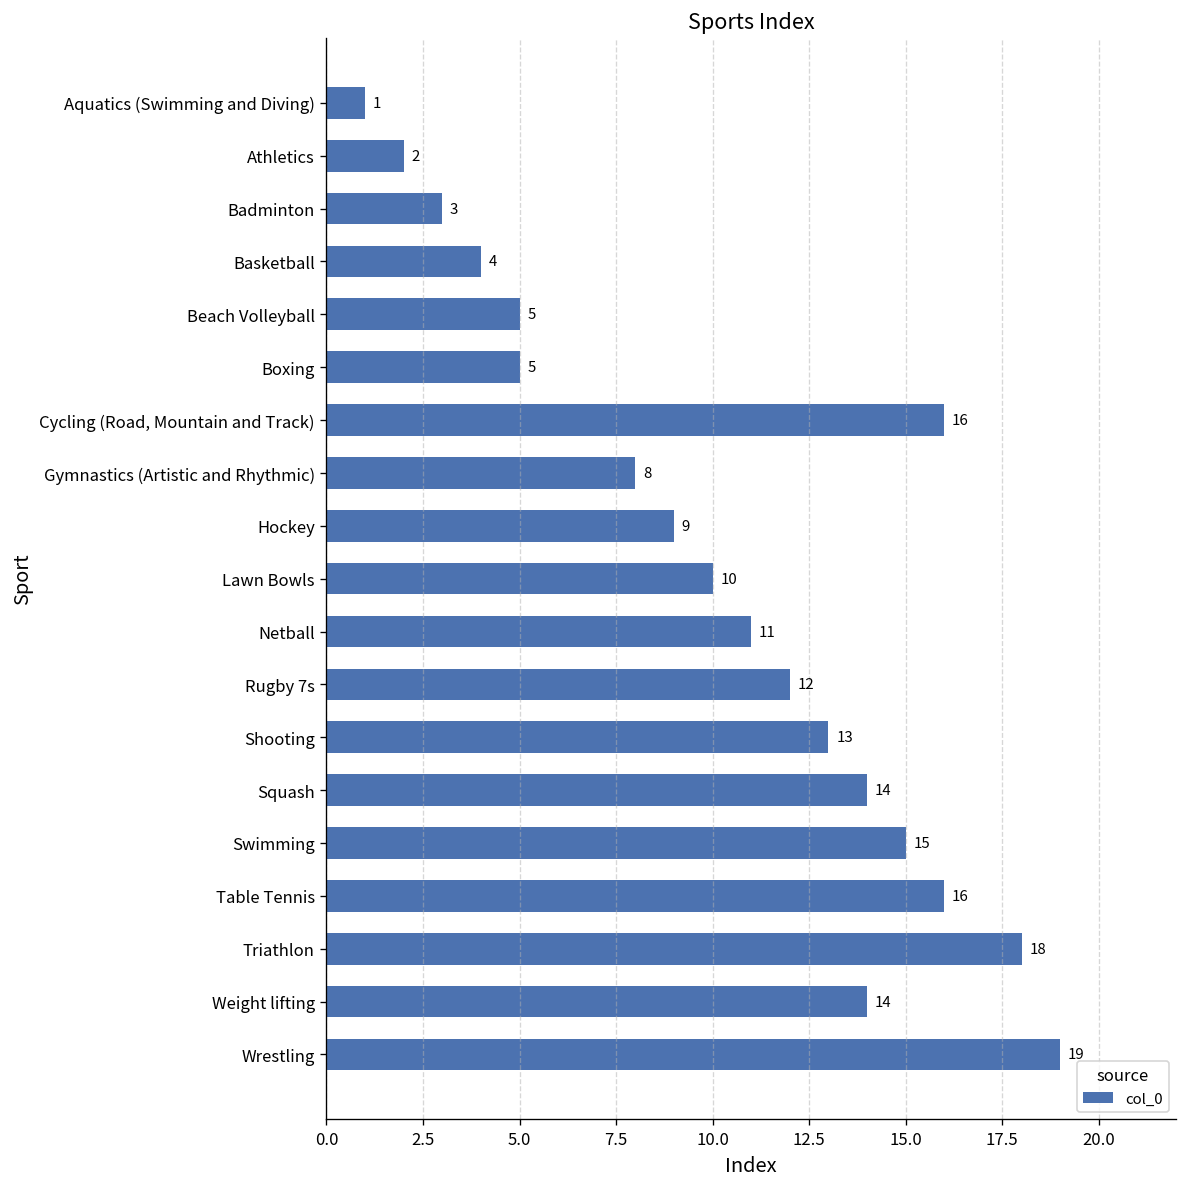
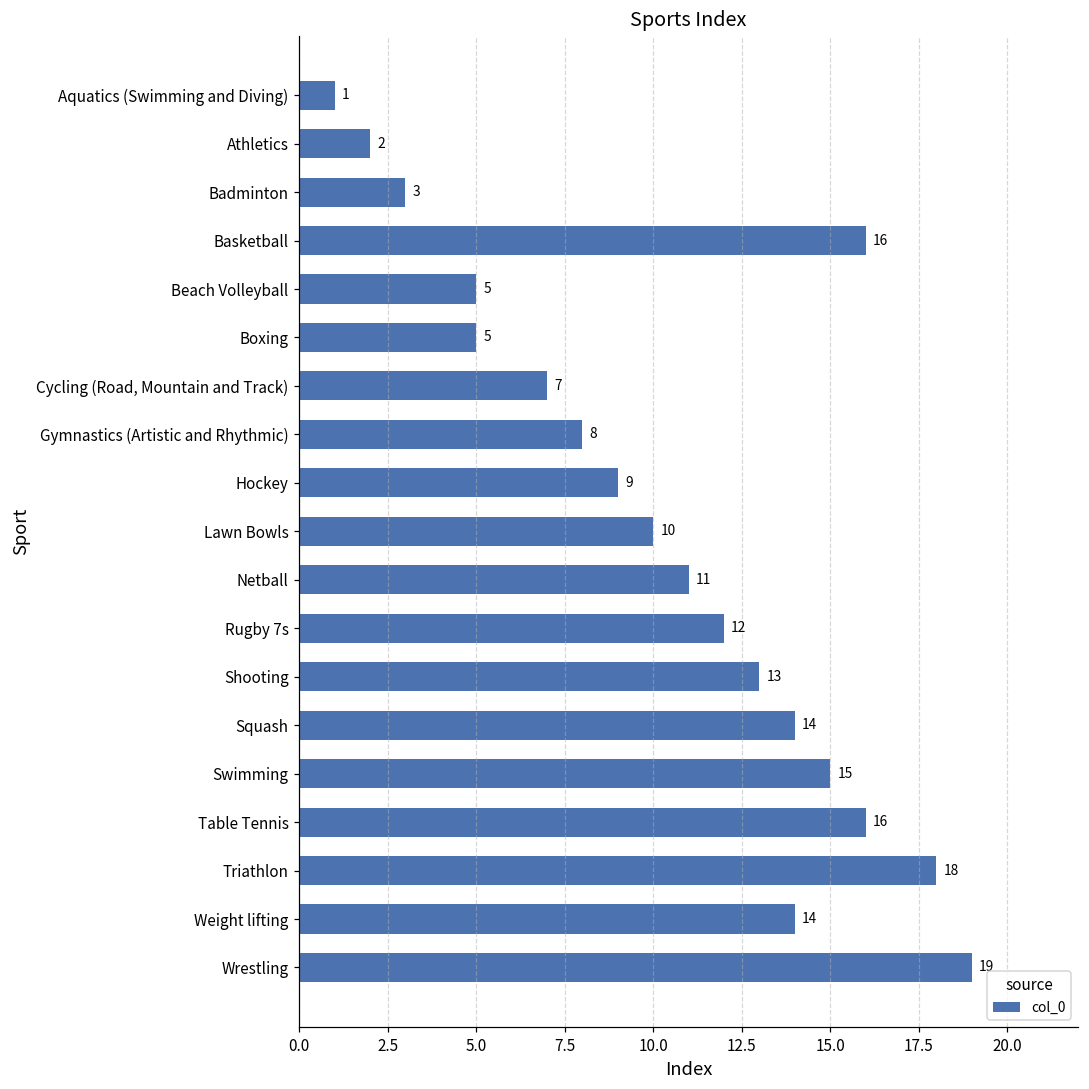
  {
    "Aquatics (Swimming and Diving)": 1,
    "Athletics": 2,
    "Badminton": 3,
-   "Basketball": 4,
+   "Basketball": 16,
    "Beach Volleyball": 5,
    "Boxing": 5,
-   "Cycling (Road, Mountain and Track)": 16,
+   "Cycling (Road, Mountain and Track)": 7,
    "Gymnastics (Artistic and Rhythmic)": 8,
    "Hockey": 9,
    "Lawn Bowls": 10,
    "Netball": 11,
    "Rugby 7s": 12,
    "Shooting": 13,
    "Squash": 14,
    "Swimming": 15,
    "Table Tennis": 16,
    "Triathlon": 18,
    "Weight lifting": 14
  }
